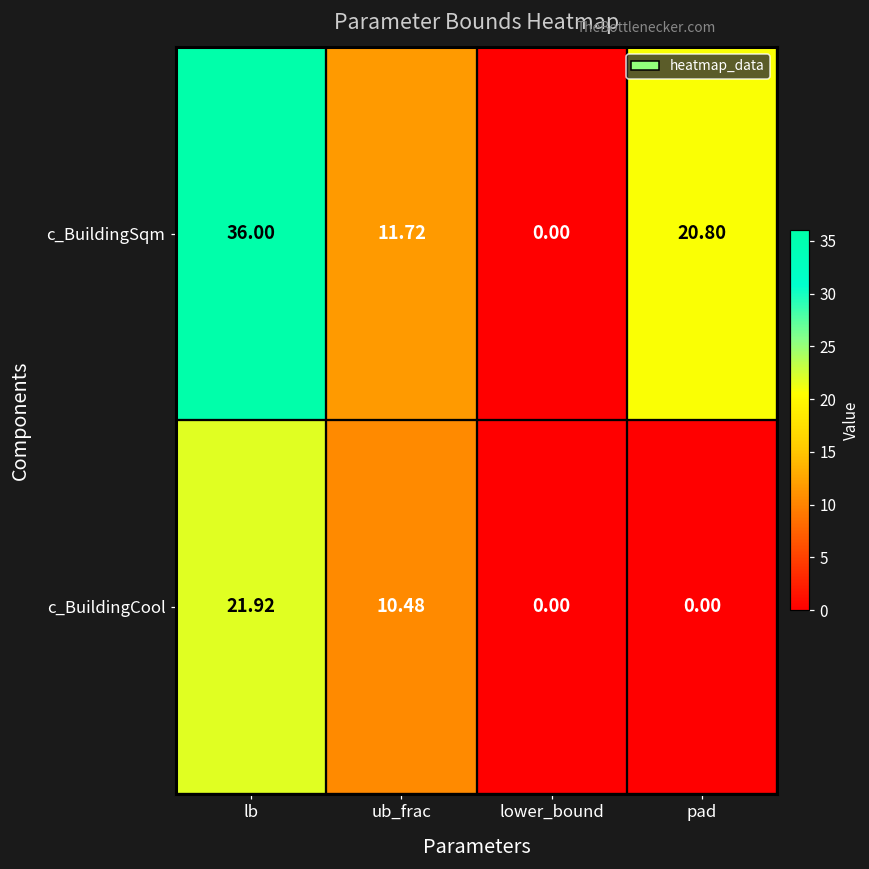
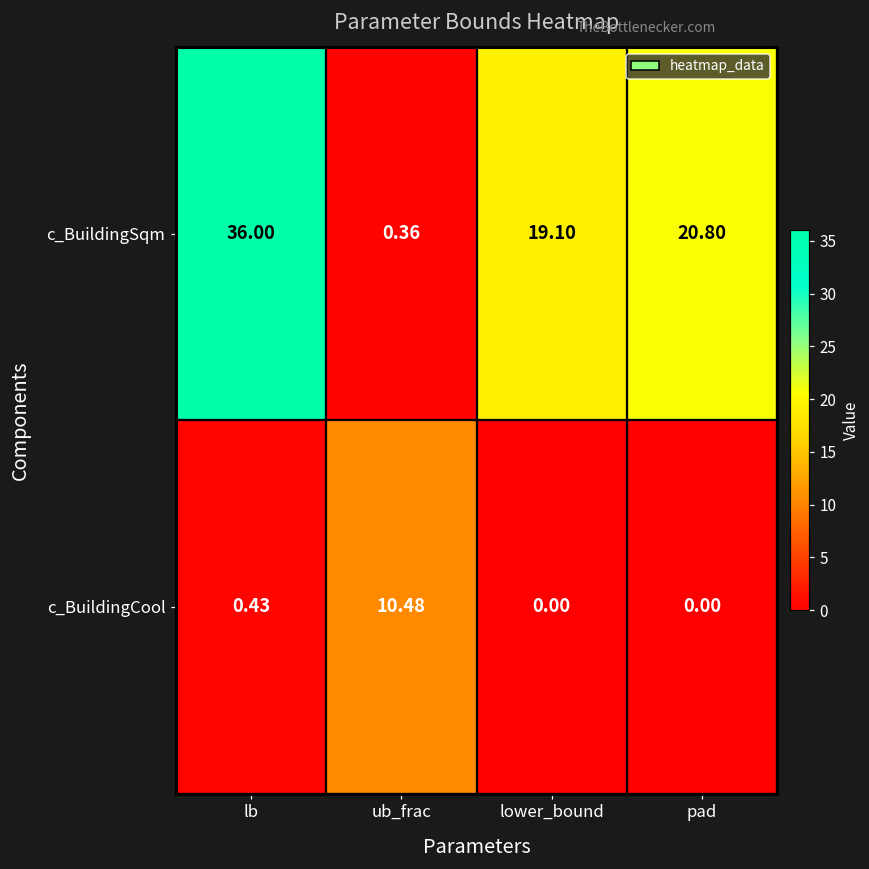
  {
    "c_BuildingSqm": {
      "lb": 36.00,
-     "ub_frac": 11.72,
-     "lower_bound": 0.00,
+     "ub_frac": 0.36,
+     "lower_bound": 19.10,
      "pad": 20.80
    },
    "c_BuildingCool": {
-     "lb": 21.92,
+     "lb": 0.43,
      "ub_frac": 10.48,
      "lower_bound": 0.00,
      "pad": 0.00
    }
  }
